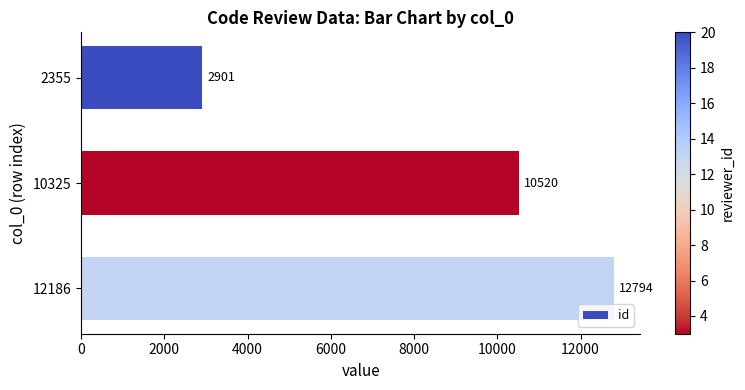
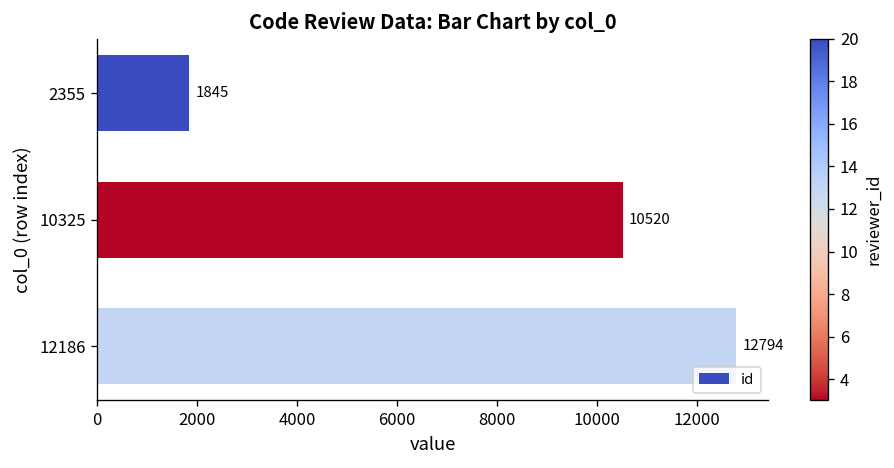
  {
-   "2355": 2901,
+   "2355": 1845,
    "10325": 10520,
    "12186": 12794
  }
